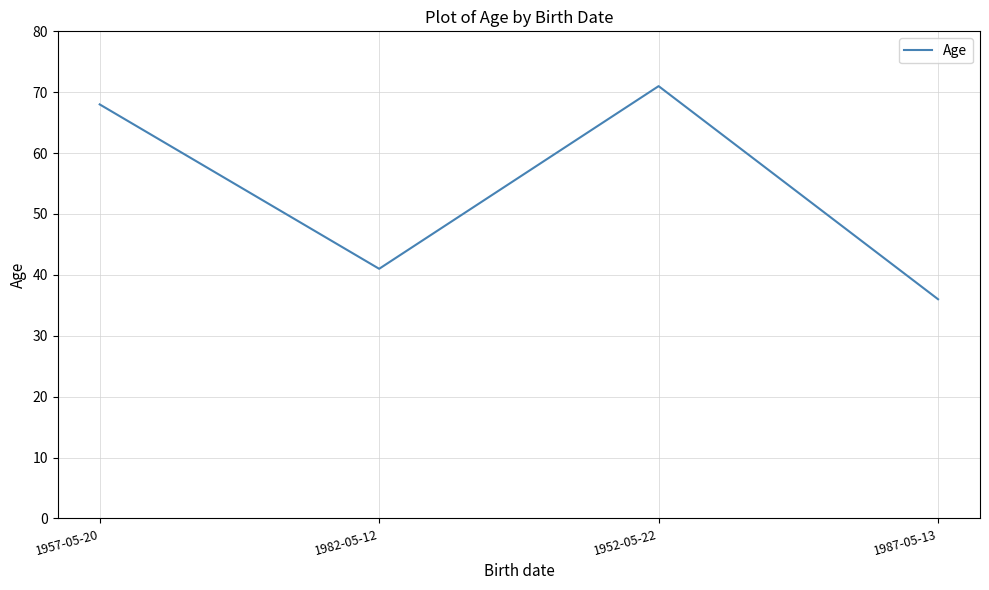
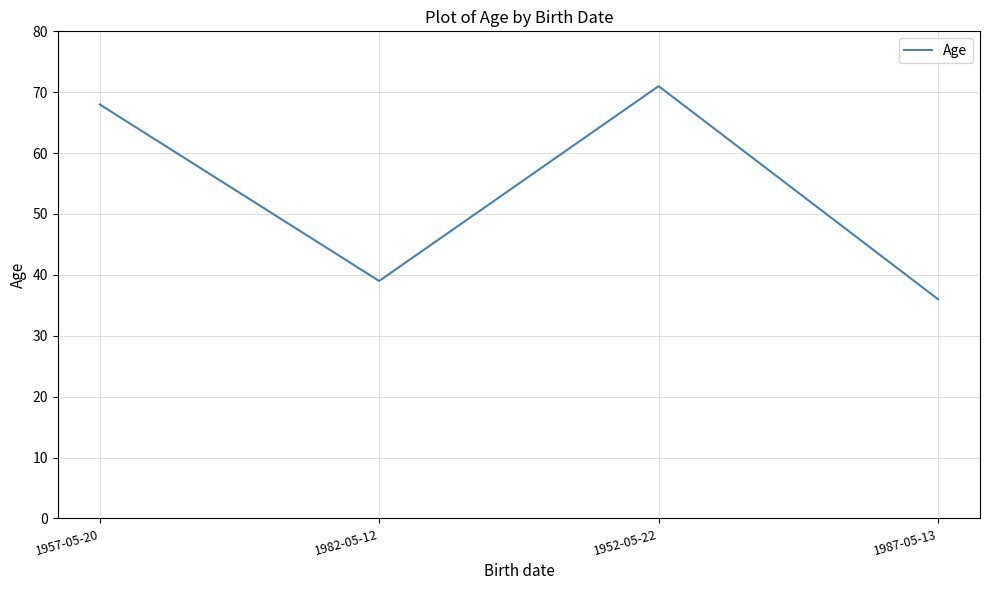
  {
    "1957-05-20": 68,
-   "1982-05-12": 41,
+   "1982-05-12": 39,
    "1952-05-22": 71,
    "1987-05-13": 36
  }
